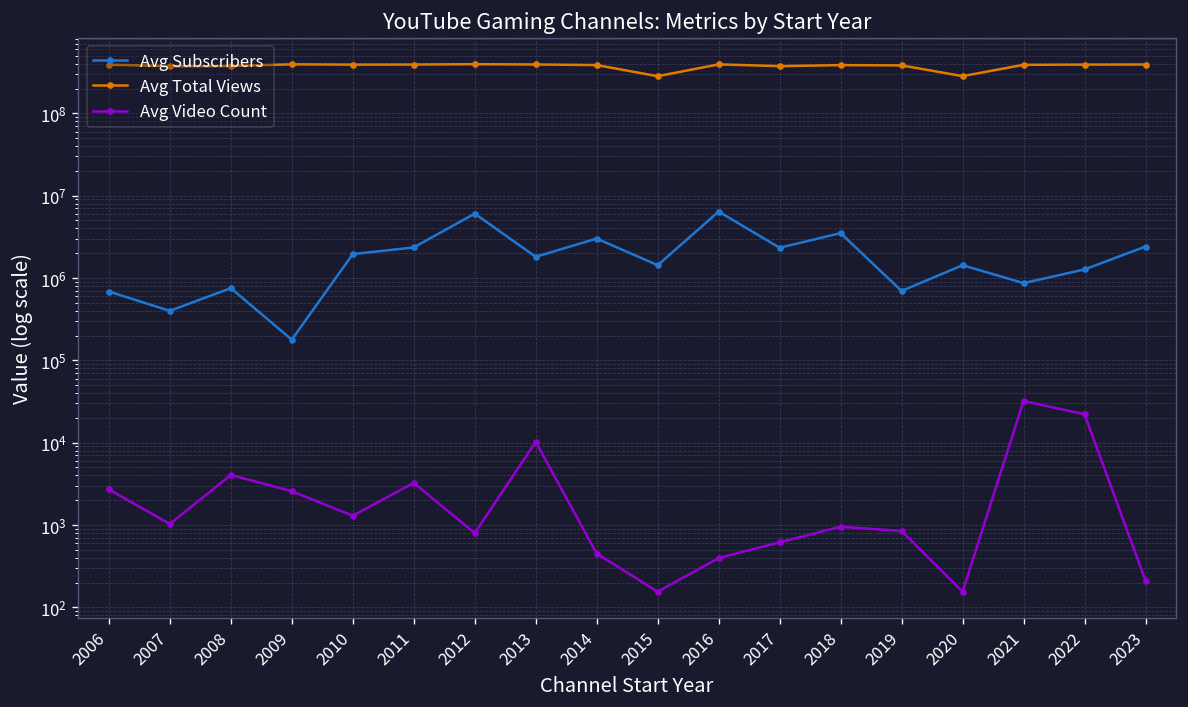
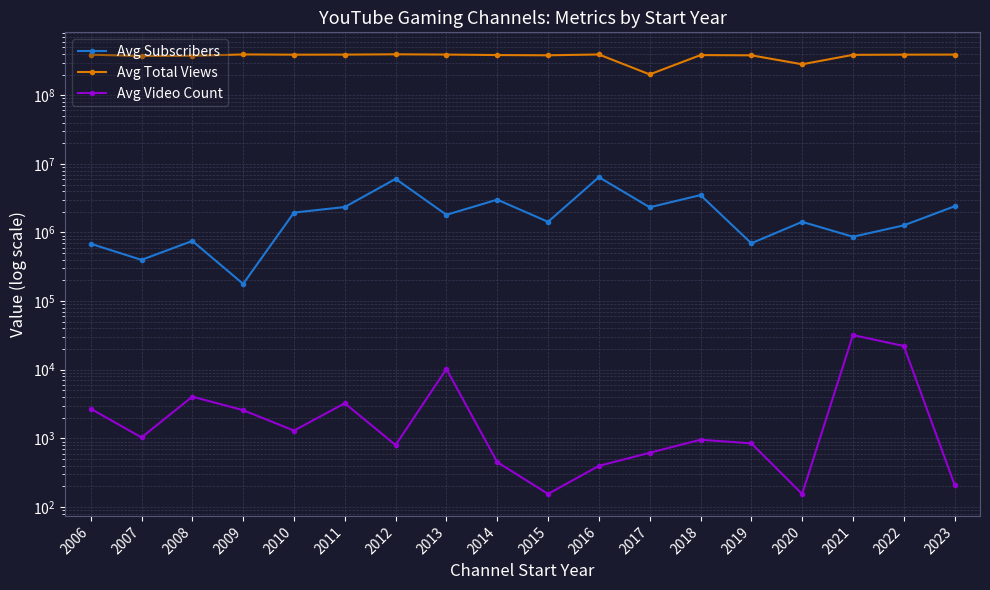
  {
    "Avg Subscribers": {
      "2006": 700000,
      "2007": 400000,
      "2008": 800000,
      "2009": 180000,
      "2010": 2000000,
      "2011": 2400000,
      "2012": 6000000,
      "2013": 1800000,
      "2014": 3000000,
      "2015": 1400000,
      "2016": 6000000,
      "2017": 2300000,
      "2018": 4000000,
      "2019": 700000,
      "2020": 1400000,
      "2021": 900000,
      "2022": 1300000,
      "2023": 2400000
    },
    "Avg Total Views": {
      "2009": 400000000,
      "2010": 400000000,
      "2011": 400000000,
      "2012": 400000000,
      "2013": 400000000,
      "2014": 400000000,
-     "2015": 280000000,
+     "2015": 400000000,
      "2016": 400000000,
-     "2017": 400000000,
+     "2017": 200000000,
      "2018": 400000000,
      "2019": 400000000,
      "2020": 280000000,
      "2021": 400000000,
      "2022": 400000000,
      "2023": 400000000
    },
    "Avg Video Count": {
      "2006": 2700,
      "2007": 1000,
      "2008": 4000,
      "2009": 2600,
      "2010": 1300,
      "2011": 3000,
      "2012": 800,
      "2013": 10000,
      "2014": 500,
      "2015": 160,
      "2016": 400,
      "2017": 600,
      "2018": 1000,
      "2019": 800,
      "2020": 160,
      "2021": 30000,
      "2022": 22000,
      "2023": 210
    }
  }
